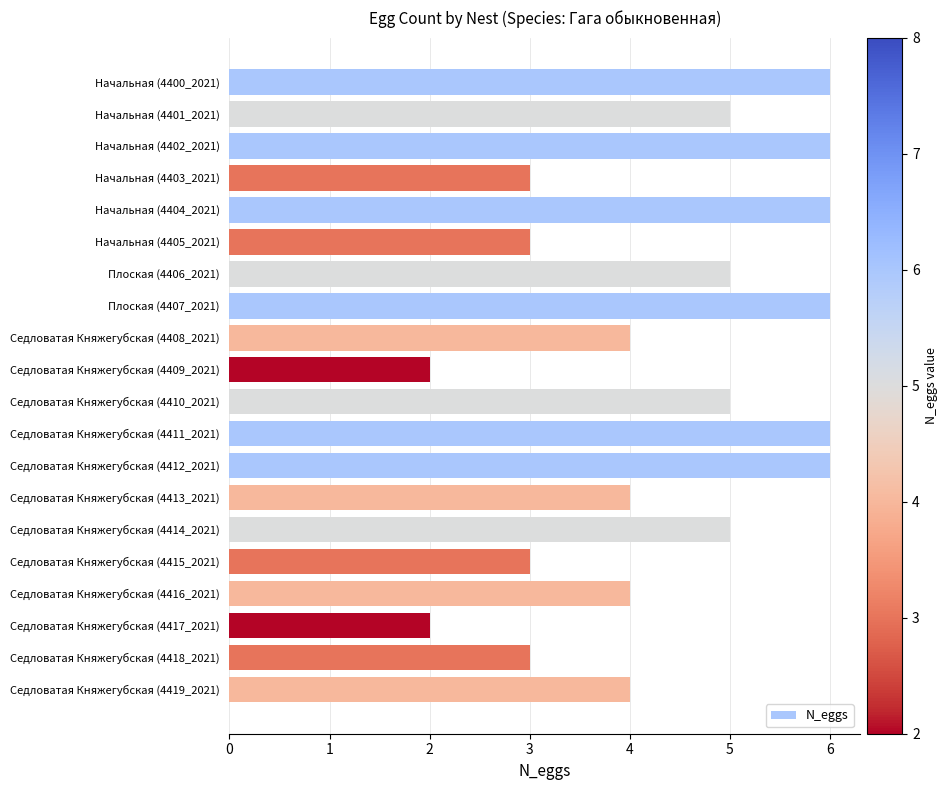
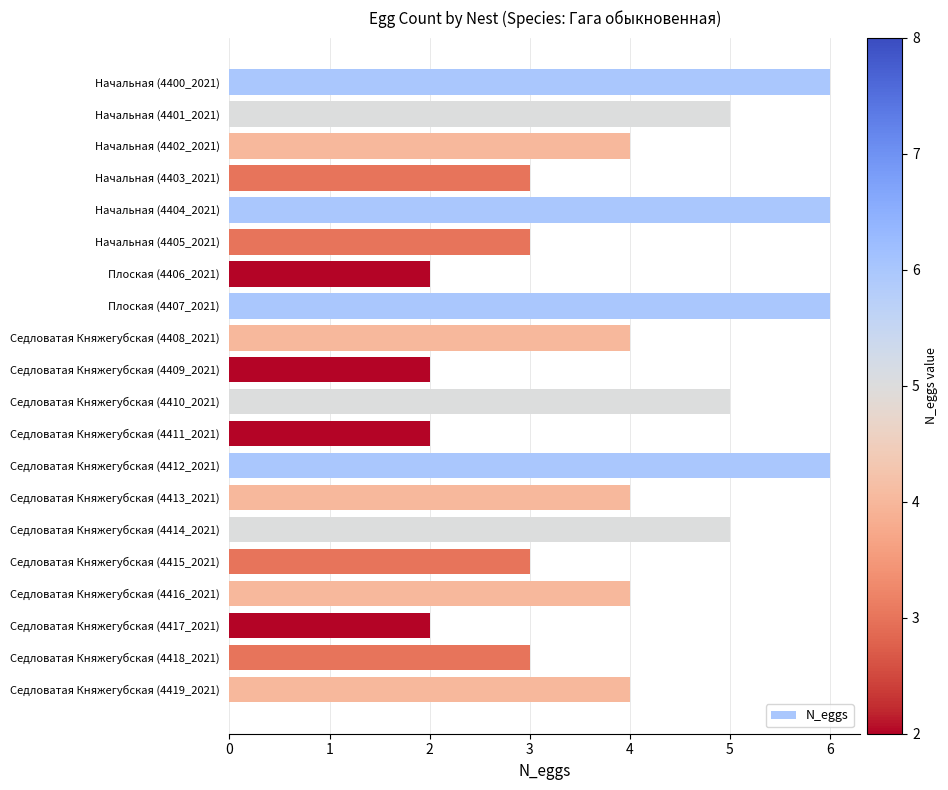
  {
    "Начальная (4400_2021)": 6,
    "Начальная (4401_2021)": 5,
-   "Начальная (4402_2021)": 6,
+   "Начальная (4402_2021)": 4,
    "Начальная (4403_2021)": 3,
    "Начальная (4404_2021)": 6,
    "Начальная (4405_2021)": 3,
-   "Плоская (4406_2021)": 5,
+   "Плоская (4406_2021)": 2,
    "Плоская (4407_2021)": 6,
    "Седловатая Княжегубская (4408_2021)": 4,
    "Седловатая Княжегубская (4409_2021)": 2,
    "Седловатая Княжегубская (4410_2021)": 5,
-   "Седловатая Княжегубская (4411_2021)": 6,
+   "Седловатая Княжегубская (4411_2021)": 2,
    "Седловатая Княжегубская (4412_2021)": 6,
    "Седловатая Княжегубская (4413_2021)": 4,
    "Седловатая Княжегубская (4414_2021)": 5,
    "Седловатая Княжегубская (4415_2021)": 3,
    "Седловатая Княжегубская (4416_2021)": 4,
    "Седловатая Княжегубская (4417_2021)": 2,
    "Седловатая Княжегубская (4418_2021)": 3,
    "Седловатая Княжегубская (4419_2021)": 4
  }
